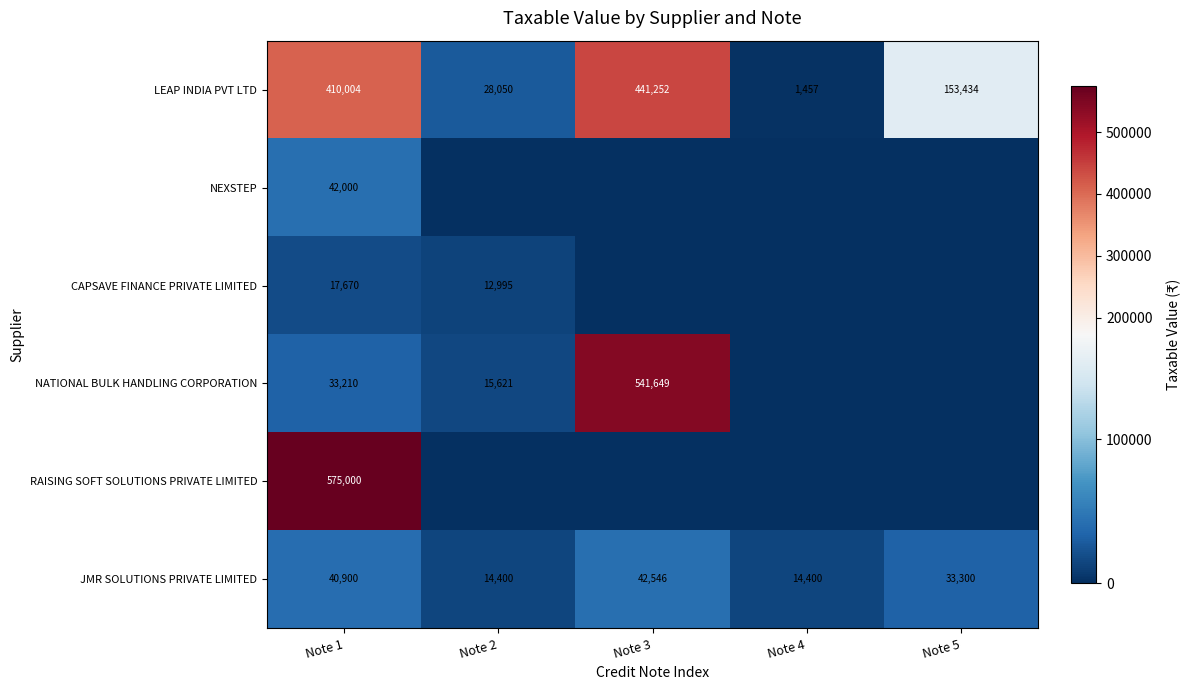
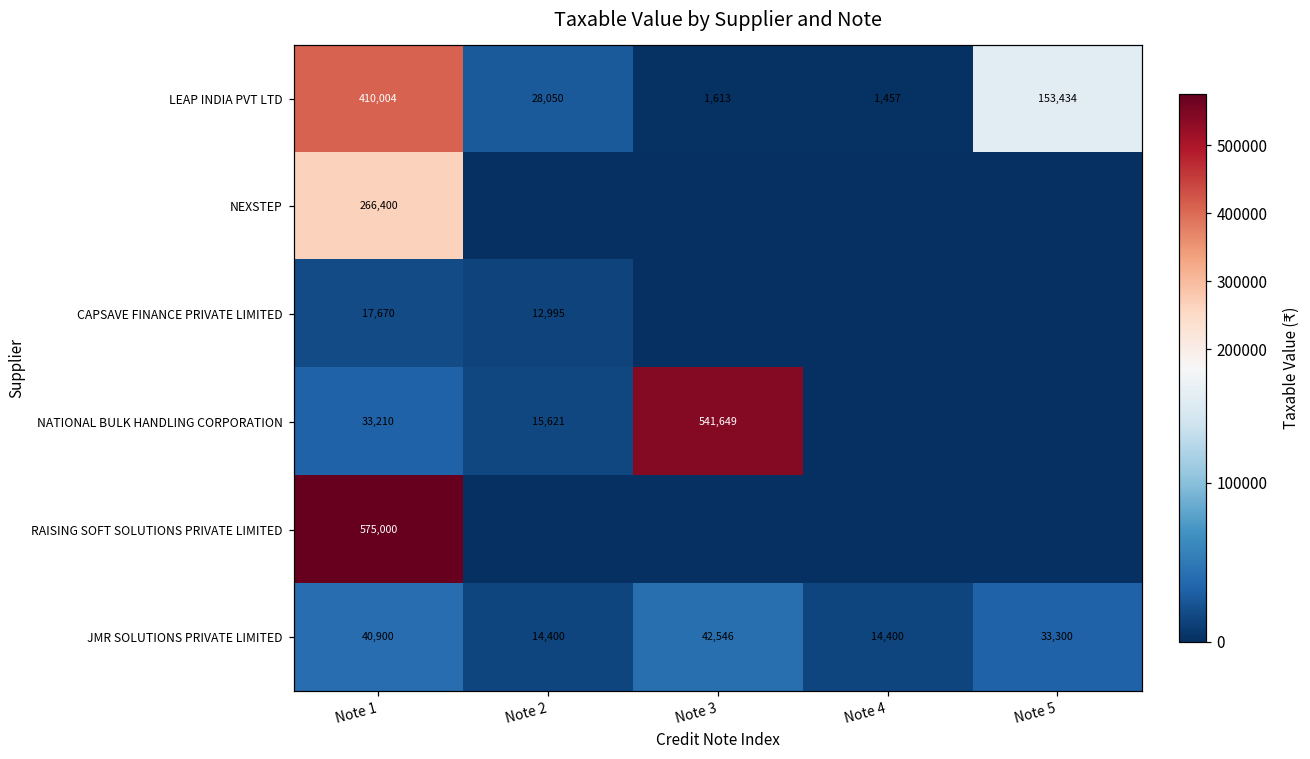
  {
    "LEAP INDIA PVT LTD": {
      "Note 1": "410,004",
      "Note 2": "28,050",
-     "Note 3": "441,252",
+     "Note 3": "1,613",
      "Note 4": "1,457",
      "Note 5": "153,434"
    },
    "NEXSTEP": {
-     "Note 1": "42,000"
+     "Note 1": "266,400"
    },
    "CAPSAVE FINANCE PRIVATE LIMITED": {
      "Note 1": "17,670",
      "Note 2": "12,995"
    },
    "NATIONAL BULK HANDLING CORPORATION": {
      "Note 1": "33,210",
      "Note 2": "15,621",
      "Note 3": "541,649"
    },
    "RAISING SOFT SOLUTIONS PRIVATE LIMITED": {
      "Note 1": "575,000"
    },
    "JMR SOLUTIONS PRIVATE LIMITED": {
      "Note 1": "40,900",
      "Note 2": "14,400",
      "Note 3": "42,546",
      "Note 4": "14,400",
      "Note 5": "33,300"
    }
  }
